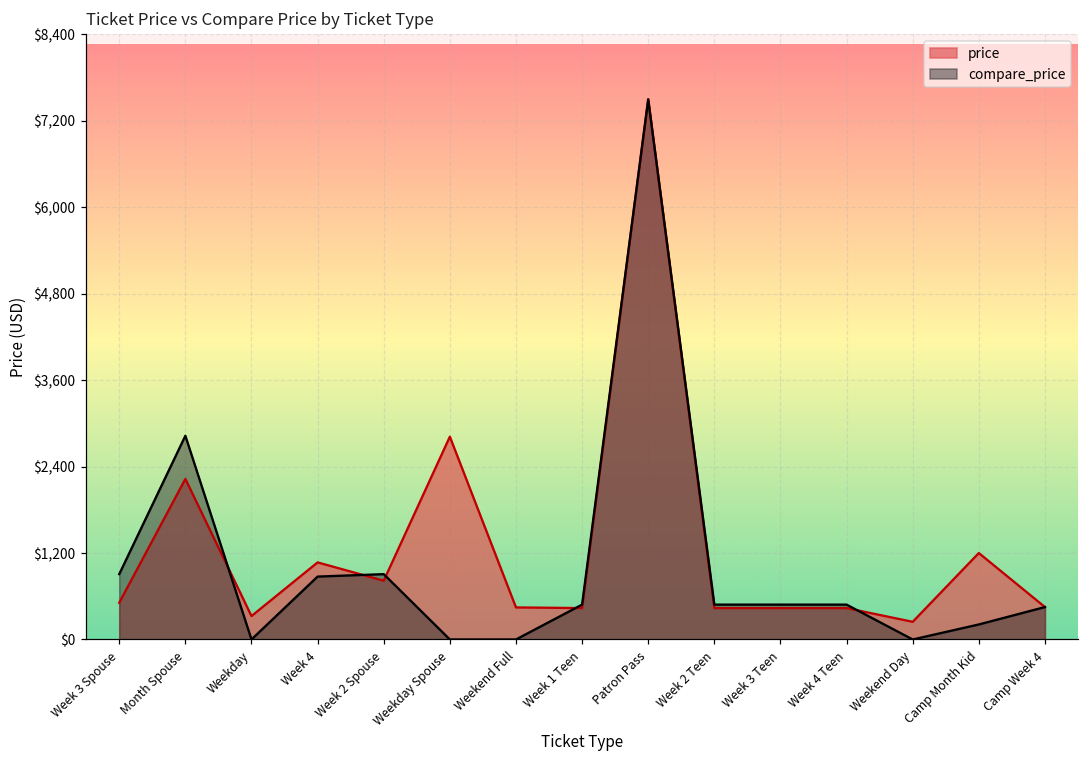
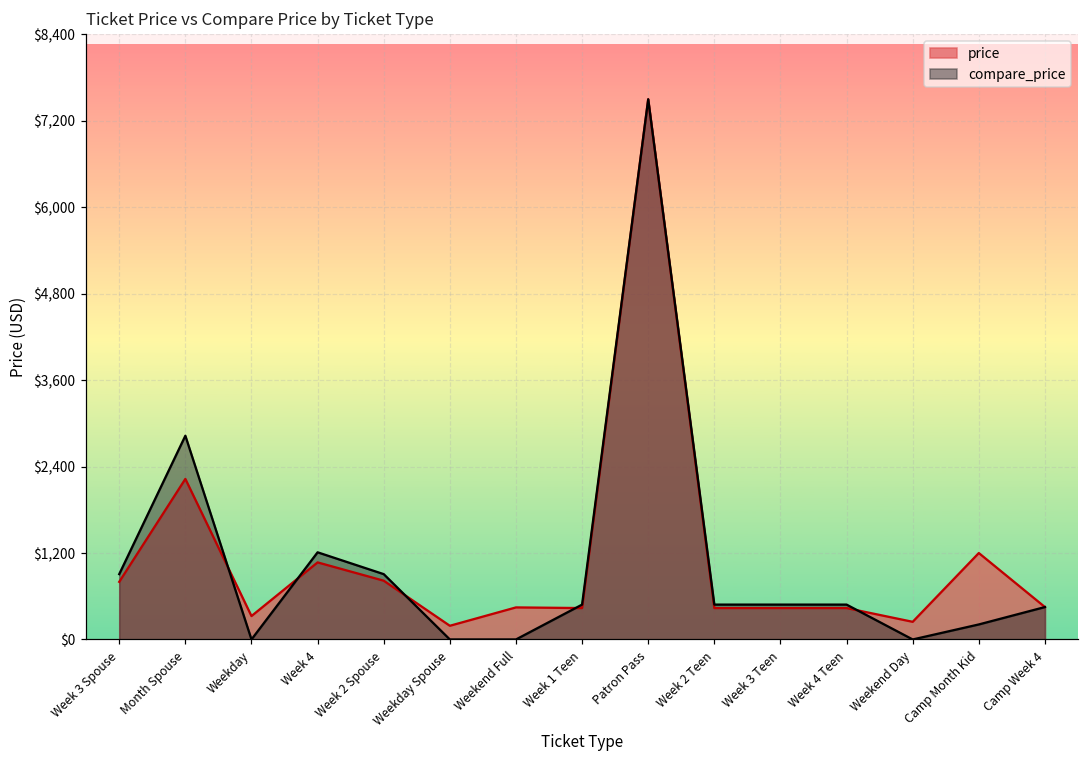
  {
    "price": {
-     "Week 3 Spouse": "$500",
+     "Week 3 Spouse": "$800",
      "Month Spouse": "$2,200",
      "Weekday": "$300",
      "Week 4": "$1,100",
      "Week 2 Spouse": "$800",
-     "Weekday Spouse": "$2,800",
+     "Weekday Spouse": "$200",
      "Weekend Full": "$400",
      "Week 1 Teen": "$400",
      "Week 2 Teen": "$400",
      "Week 3 Teen": "$400",
      "Week 4 Teen": "$400",
      "Weekend Day": "$200",
      "Camp Month Kid": "$1,200"
    },
    "compare_price": {
      "Week 3 Spouse": "$900",
      "Month Spouse": "$2,800",
      "Weekday": "$0",
-     "Week 4": "$900",
+     "Week 4": "$1,200",
      "Week 2 Spouse": "$900",
      "Weekday Spouse": "$0",
      "Weekend Full": "$0",
      "Week 1 Teen": "$500",
      "Week 2 Teen": "$500",
      "Week 3 Teen": "$500",
      "Week 4 Teen": "$500",
      "Weekend Day": "$0",
      "Camp Month Kid": "$200"
    }
  }
